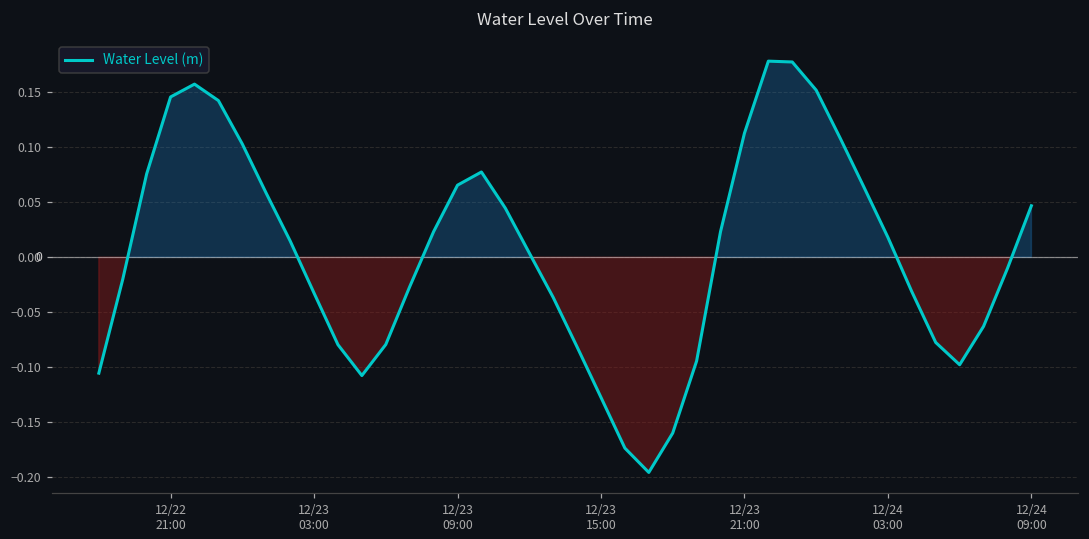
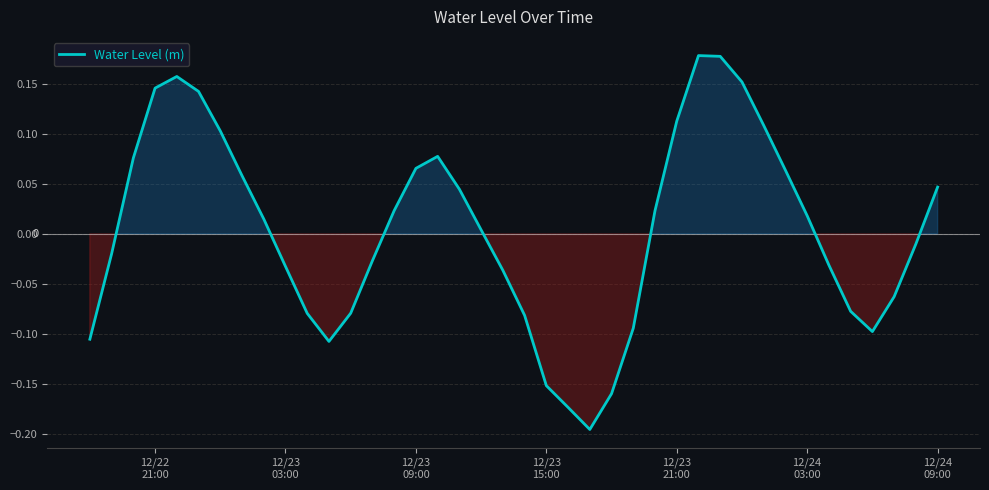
  {
    "12/22 21:00": 0.15,
    "12/23 03:00": -0.03,
    "12/23 09:00": 0.07,
-   "12/23 15:00": -0.13,
+   "12/23 15:00": -0.15,
    "12/23 21:00": 0.11,
    "12/24 03:00": 0.02,
    "12/24 09:00": 0.05
  }
